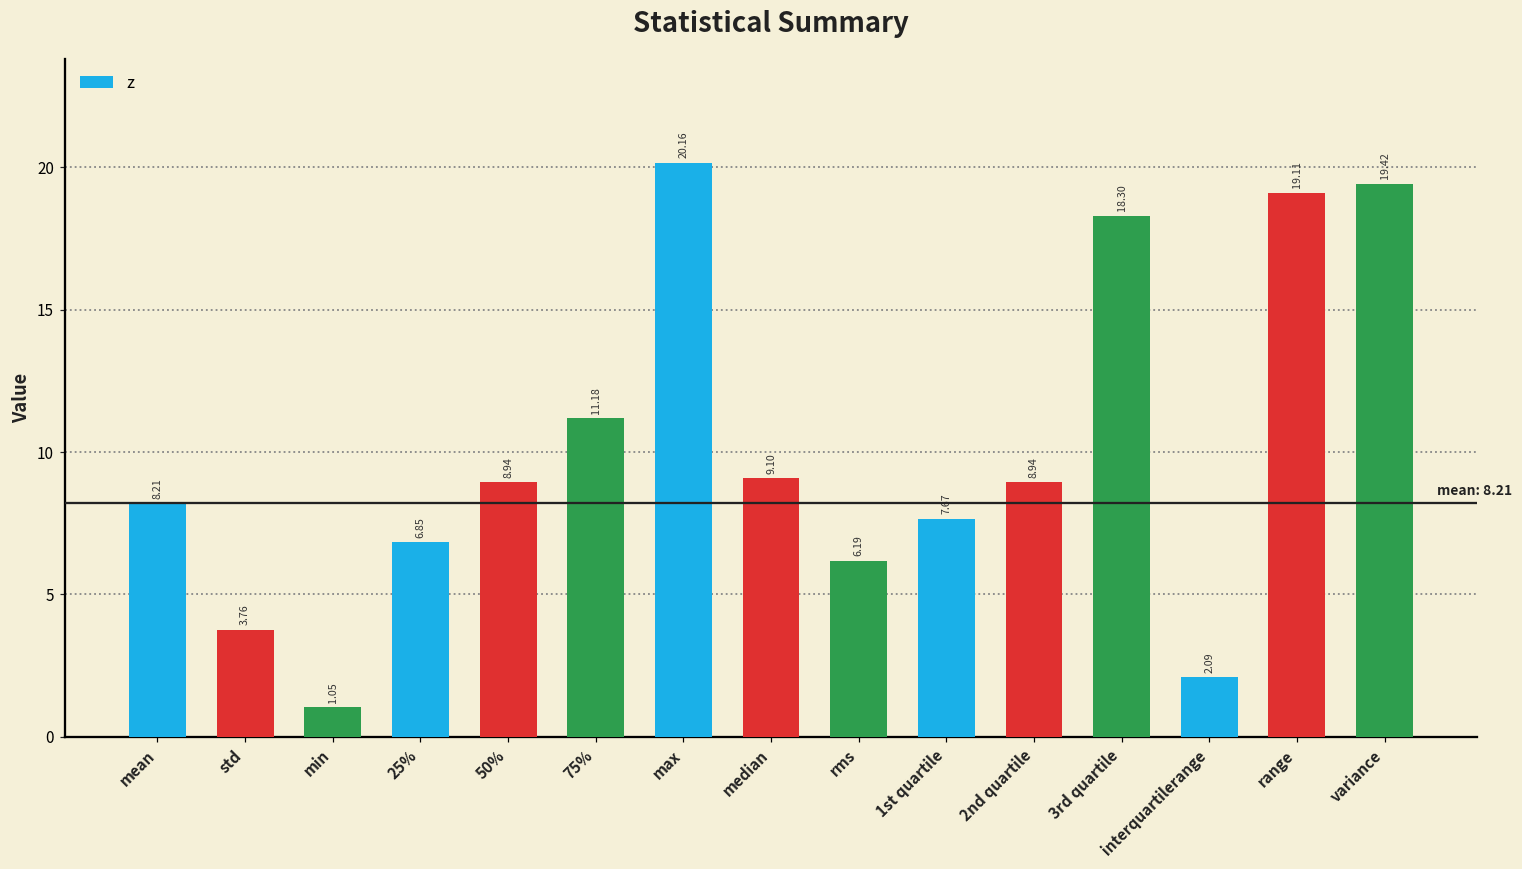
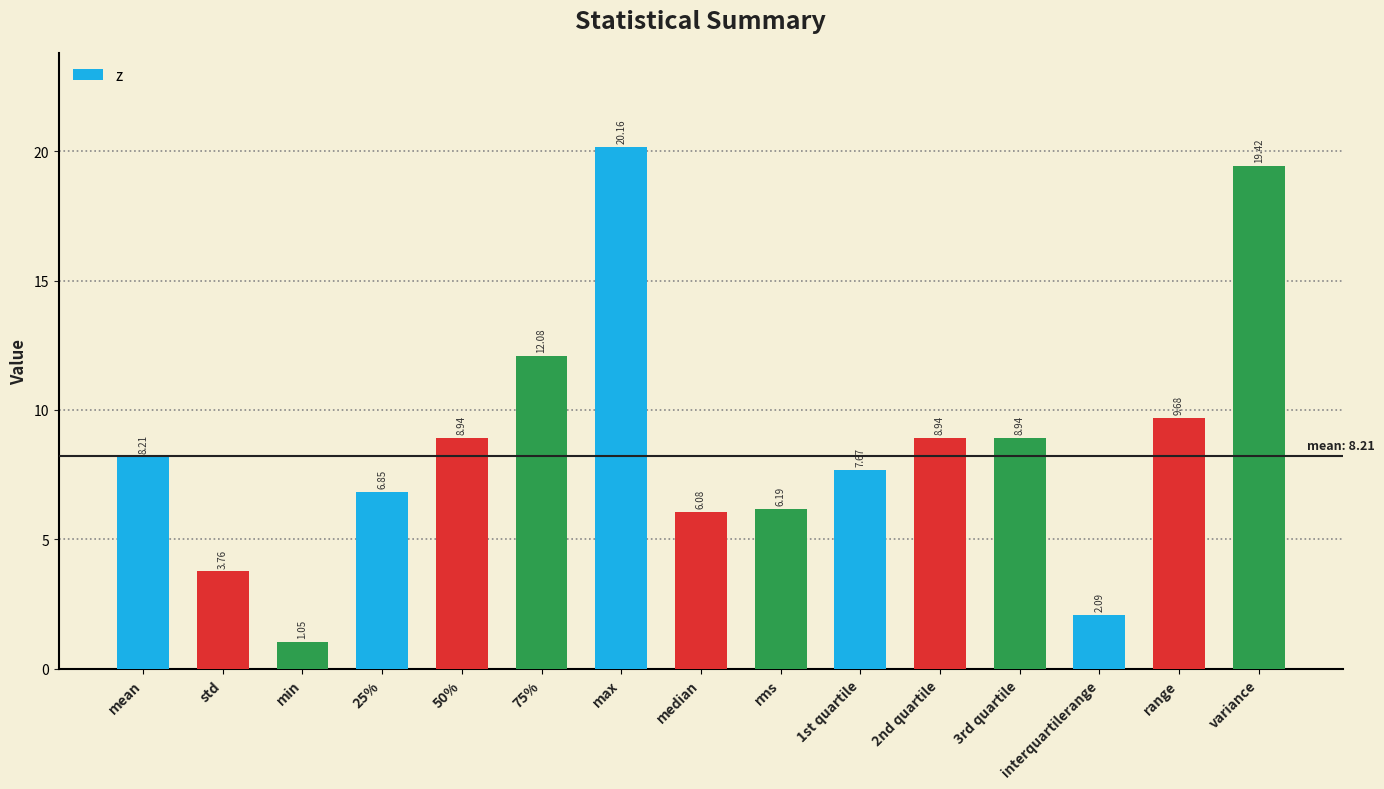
  {
    "mean": 8.21,
    "std": 3.76,
    "min": 1.05,
    "25%": 6.85,
    "50%": 8.94,
-   "75%": 11.18,
+   "75%": 12.08,
    "max": 20.16,
-   "median": 9.10,
+   "median": 6.08,
    "rms": 6.19,
    "1st quartile": 7.67,
    "2nd quartile": 8.94,
-   "3rd quartile": 18.30,
+   "3rd quartile": 8.94,
    "interquartilerange": 2.09,
-   "range": 19.11,
+   "range": 9.68,
    "variance": 19.42
  }
